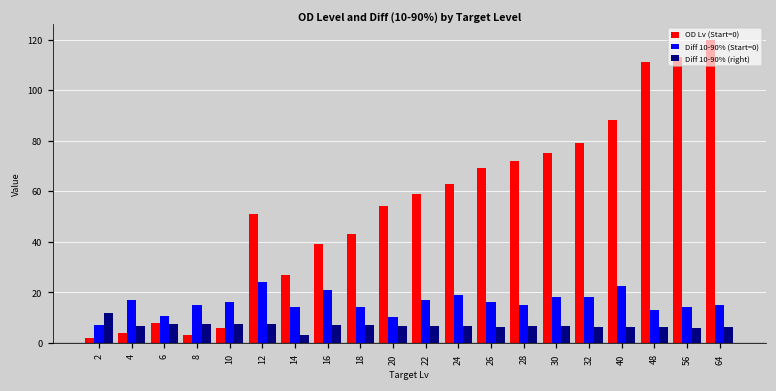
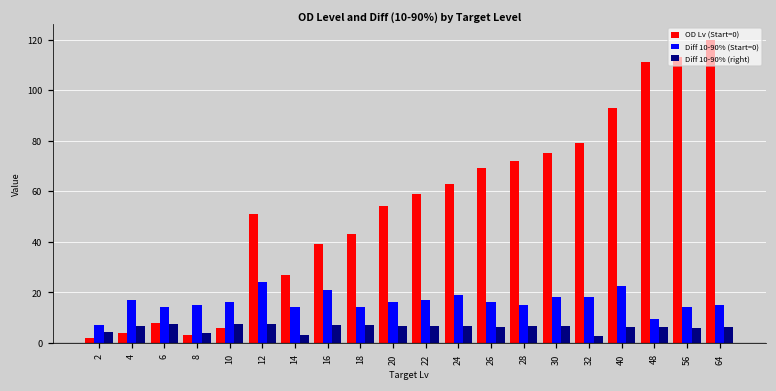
  {
    "OD Lv (Start=0)": {
      "2": 2,
      "4": 4,
      "6": 8,
      "8": 3,
      "10": 6,
      "12": 51,
      "14": 27,
      "16": 39,
      "18": 43,
      "20": 54,
      "22": 59,
      "24": 63,
      "26": 69,
      "28": 72,
      "30": 75,
      "32": 79,
-     "40": 88,
+     "40": 93,
      "48": 111
    },
    "Diff 10-90% (Start=0)": {
      "2": 7,
      "4": 17,
-     "6": 11,
+     "6": 14,
      "8": 15,
      "10": 16,
      "12": 24,
      "14": 14,
      "16": 21,
      "18": 14,
-     "20": 10,
+     "20": 16,
      "22": 17,
      "24": 19,
      "26": 16,
      "28": 15,
      "30": 18,
      "32": 18,
      "40": 23,
-     "48": 13,
+     "48": 9,
      "56": 14,
      "64": 15
    },
    "Diff 10-90% (right)": {
-     "2": 12,
+     "2": 4,
      "4": 7,
      "6": 8,
-     "8": 8,
+     "8": 4,
      "10": 7,
      "12": 8,
      "14": 3,
      "16": 7,
      "18": 7,
      "20": 7,
      "22": 7,
      "24": 7,
      "26": 6,
      "28": 7,
      "30": 7,
-     "32": 6,
+     "32": 3,
      "40": 6,
      "48": 6,
      "56": 6,
      "64": 6
    }
  }
